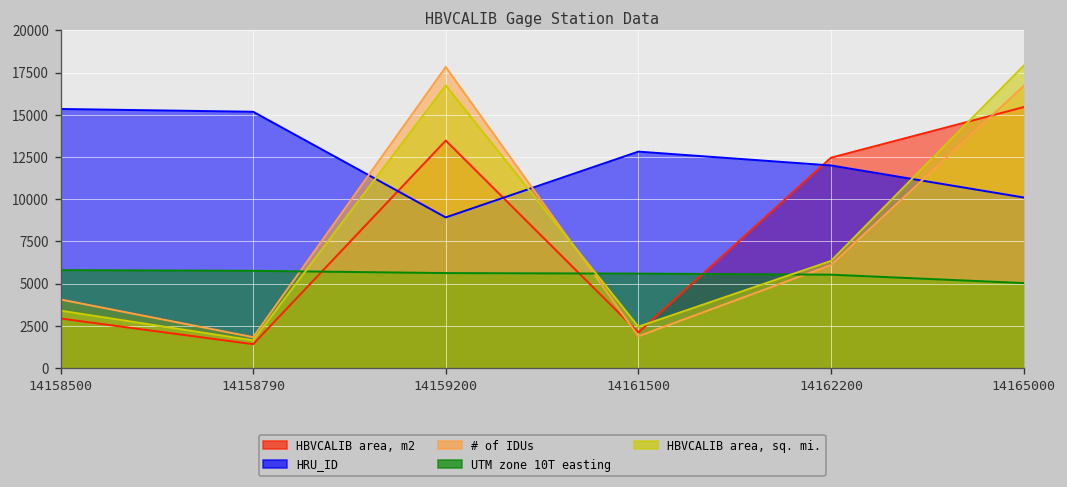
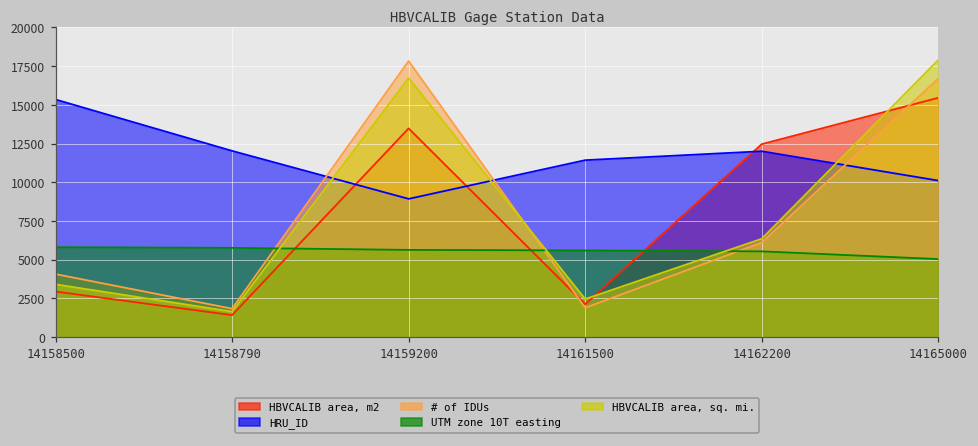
  {
    "HBVCALIB area, m2": {
      "14158500": 2900,
      "14158790": 1400,
      "14159200": 13500,
      "14161500": 2100,
      "14162200": 12500,
      "14165000": 15500
    },
    "HRU_ID": {
      "14158500": 15300,
-     "14158790": 15200,
+     "14158790": 12000,
      "14159200": 8900,
-     "14161500": 12800,
+     "14161500": 11400,
      "14162200": 12000,
      "14165000": 10100
    },
    "# of IDUs": {
      "14158500": 4100,
      "14158790": 1800,
      "14159200": 17800,
      "14161500": 1900,
      "14162200": 6100,
      "14165000": 16700
    },
    "UTM zone 10T easting": {
      "14158500": 5800,
      "14158790": 5800,
      "14159200": 5600,
      "14161500": 5600,
      "14162200": 5500,
      "14165000": 5000
    },
    "HBVCALIB area, sq. mi.": {
      "14158500": 3400,
      "14158790": 1600,
      "14159200": 16700,
      "14161500": 2500,
      "14162200": 6300,
      "14165000": 17900
    }
  }
